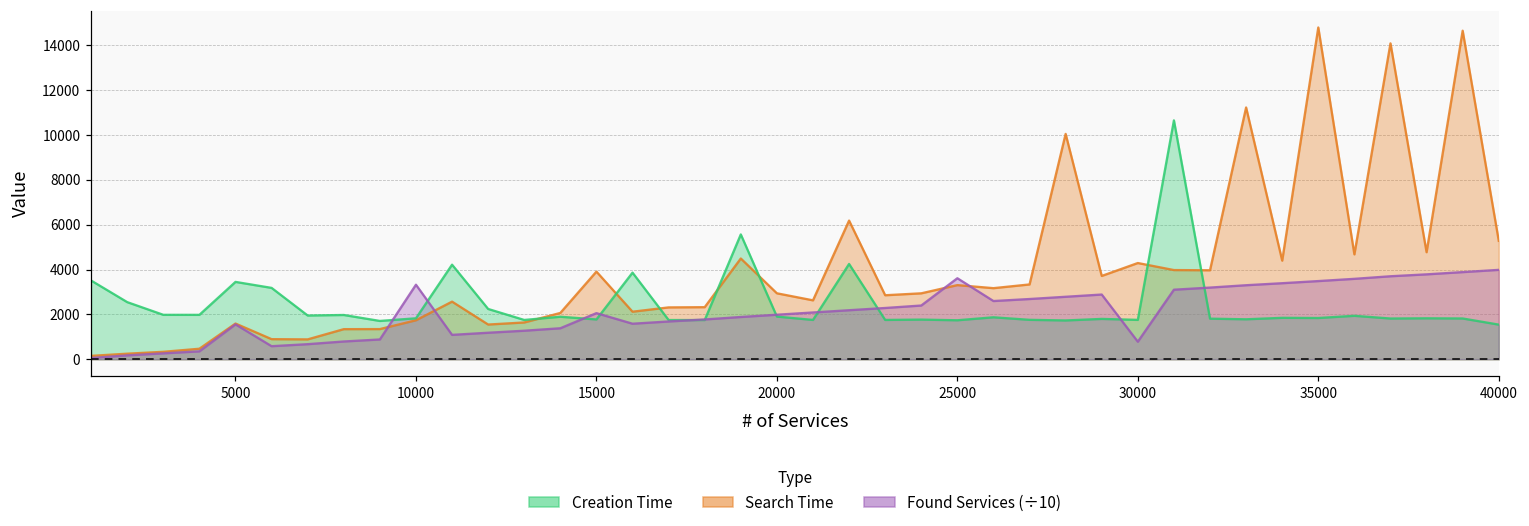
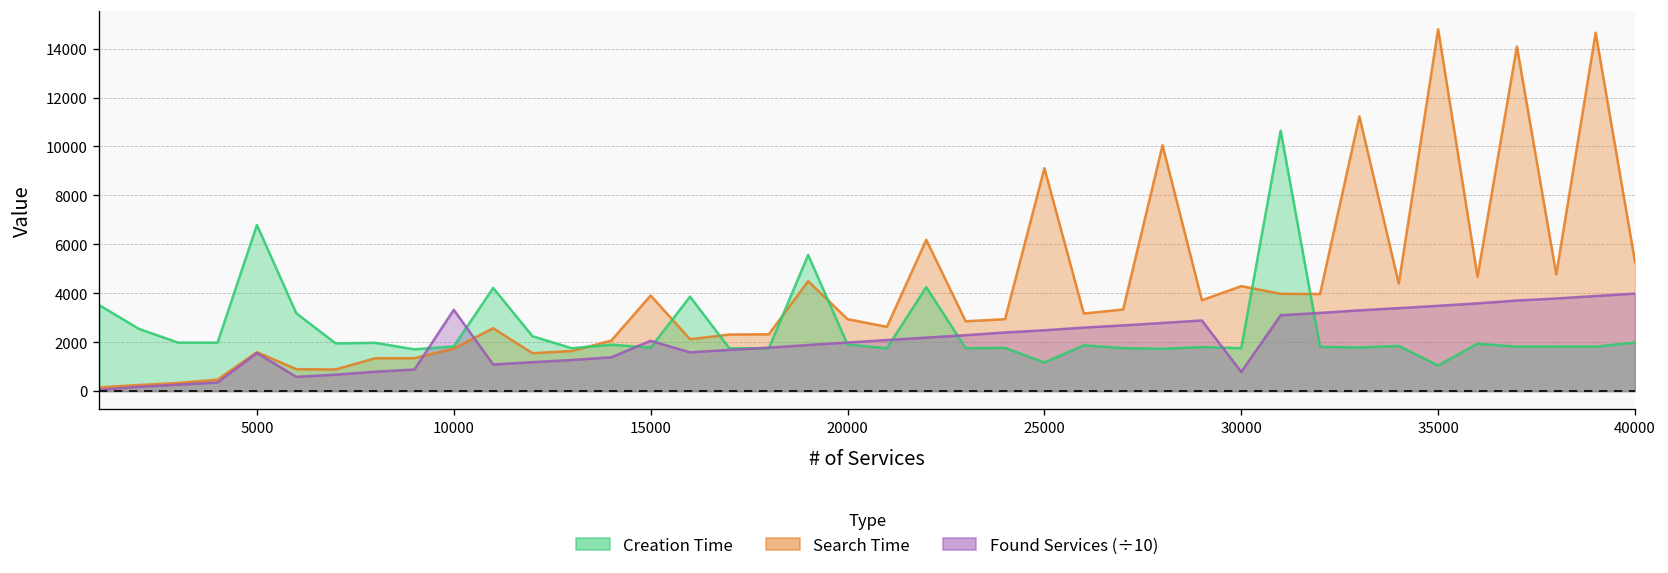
  {
    "Search Time": {
      "15000": 3900,
      "20000": 2900,
-     "25000": 3300,
+     "25000": 9100,
      "30000": 4300,
      "35000": 14800,
      "40000": 5300
    },
    "Creation Time": {
-     "5000": 3400,
+     "5000": 6800,
      "15000": 1800,
-     "25000": 1700,
+     "25000": 1200,
      "30000": 1800,
-     "35000": 1800,
-     "40000": 1500
+     "35000": 1000,
+     "40000": 2000
    },
    "Found Services (÷10)": {
      "10000": 3300,
      "15000": 2100,
-     "25000": 3600,
+     "25000": 2500,
      "30000": 800,
      "35000": 3500,
      "40000": 4000
    }
  }
